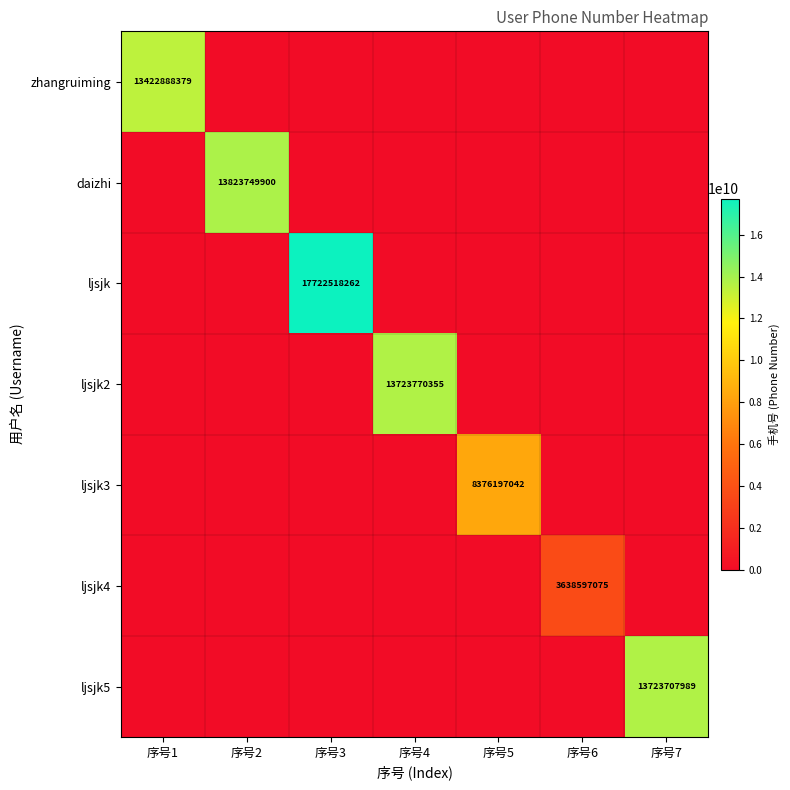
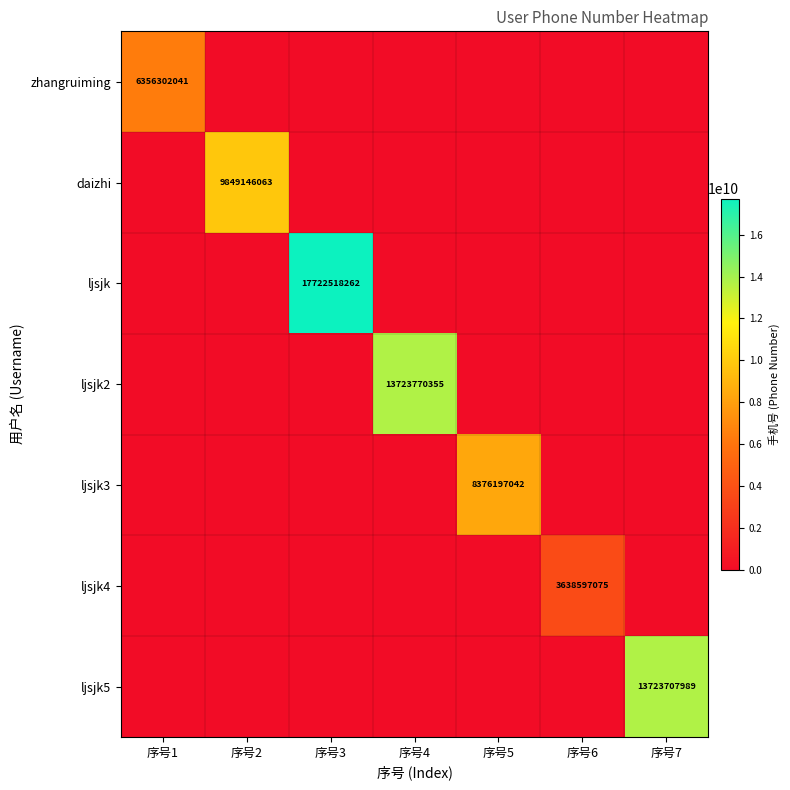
  {
    "zhangruiming": {
-     "序号1": 13422888379
+     "序号1": 6356302041
    },
    "daizhi": {
-     "序号2": 13823749900
+     "序号2": 9849146063
    },
    "ljsjk": {
      "序号3": 17722518262
    },
    "ljsjk2": {
      "序号4": 13723770355
    },
    "ljsjk3": {
      "序号5": 8376197042
    },
    "ljsjk4": {
      "序号6": 3638597075
    },
    "ljsjk5": {
      "序号7": 13723707989
    }
  }
